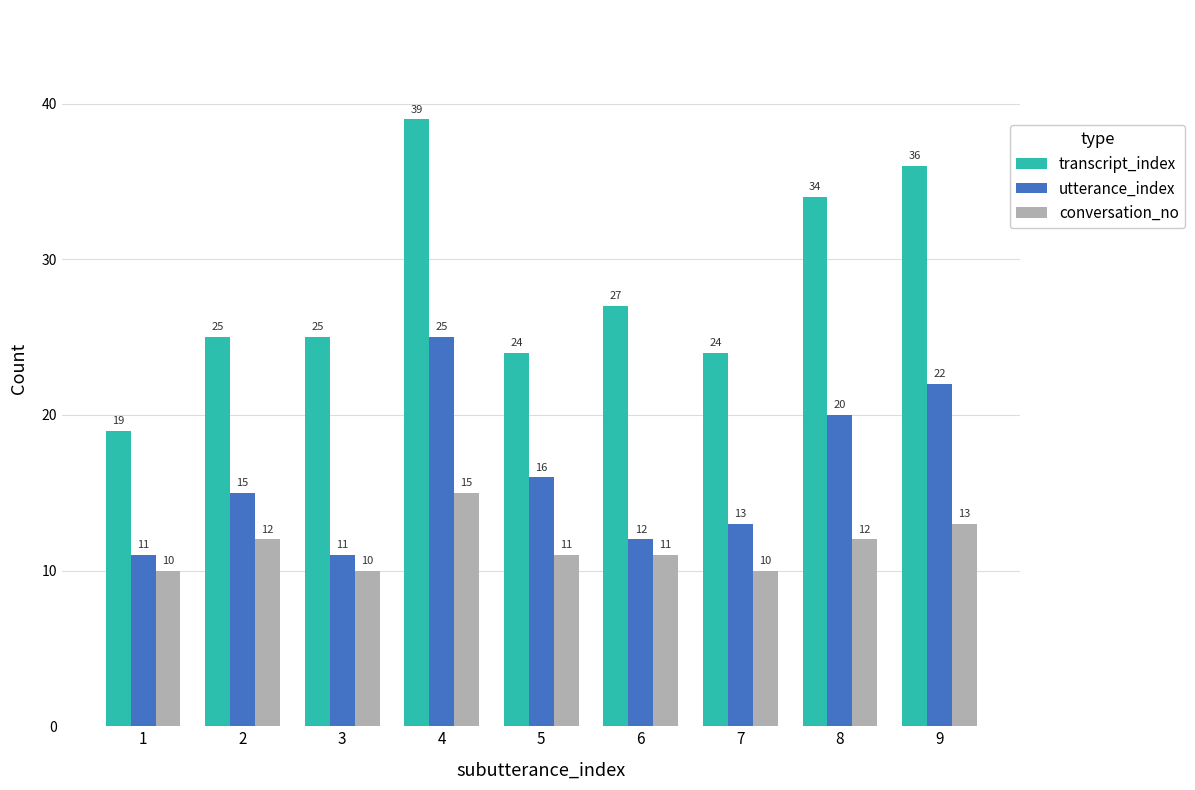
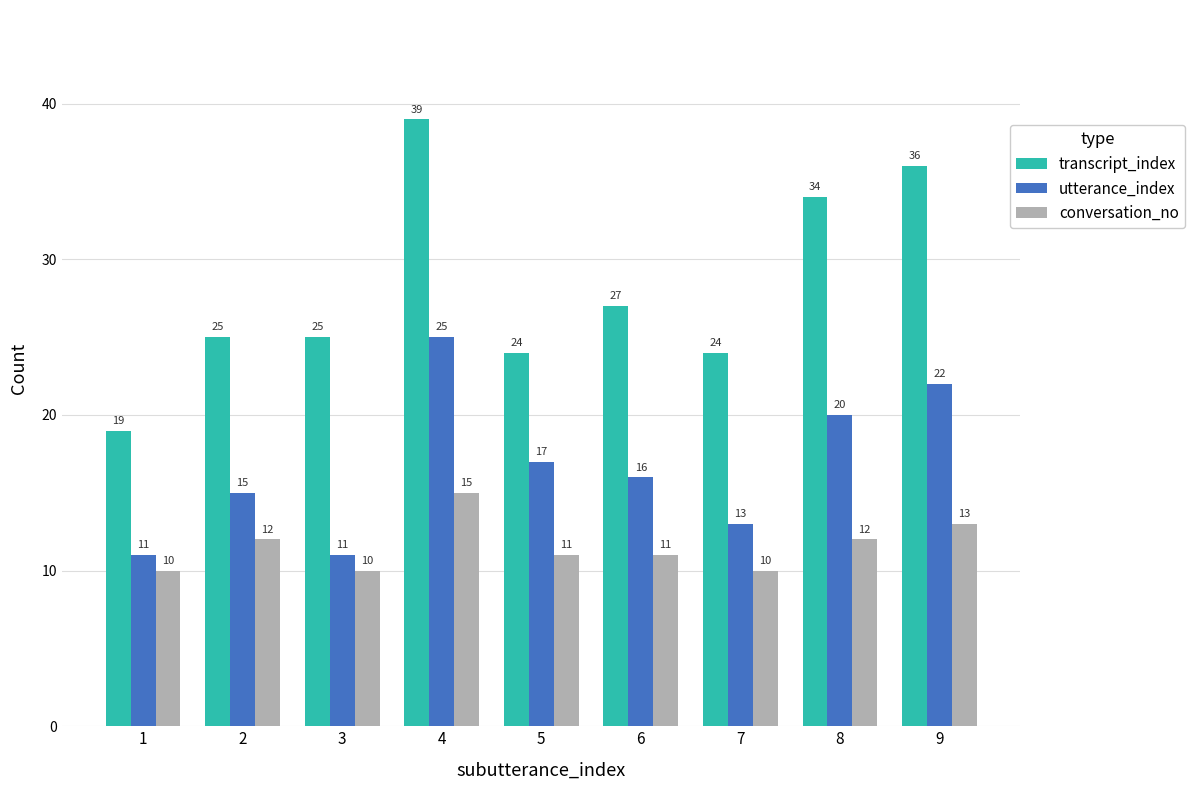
  {
    "transcript_index": {
      "1": 19,
      "2": 25,
      "3": 25,
      "4": 39,
      "5": 24,
      "6": 27,
      "7": 24,
      "8": 34,
      "9": 36
    },
    "utterance_index": {
      "1": 11,
      "2": 15,
      "3": 11,
      "4": 25,
-     "5": 16,
-     "6": 12,
+     "5": 17,
+     "6": 16,
      "7": 13,
      "8": 20,
      "9": 22
    },
    "conversation_no": {
      "1": 10,
      "2": 12,
      "3": 10,
      "4": 15,
      "5": 11,
      "6": 11,
      "7": 10,
      "8": 12,
      "9": 13
    }
  }
